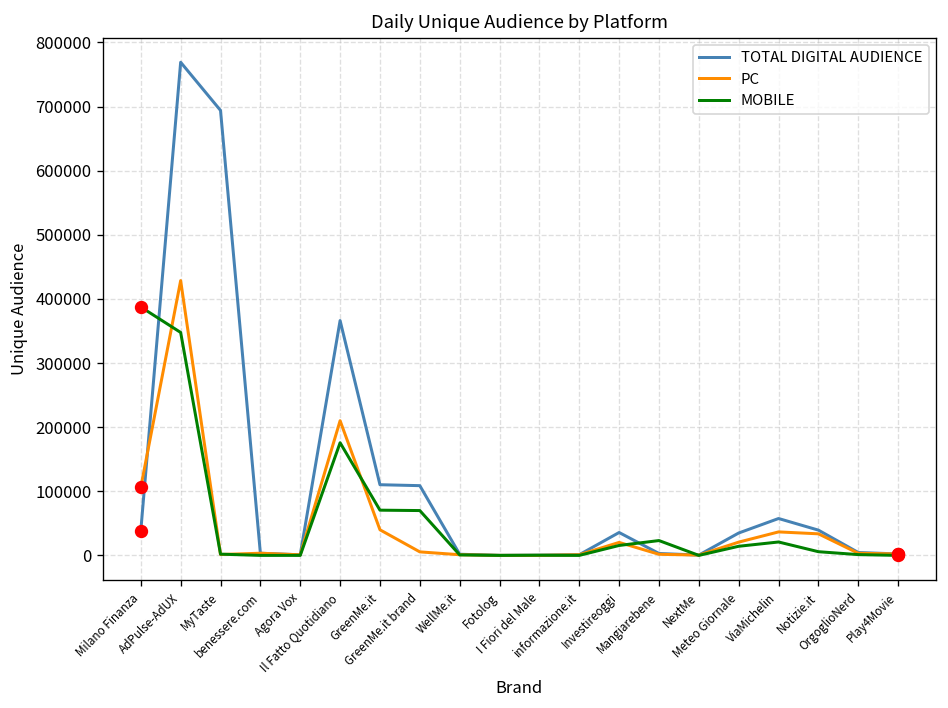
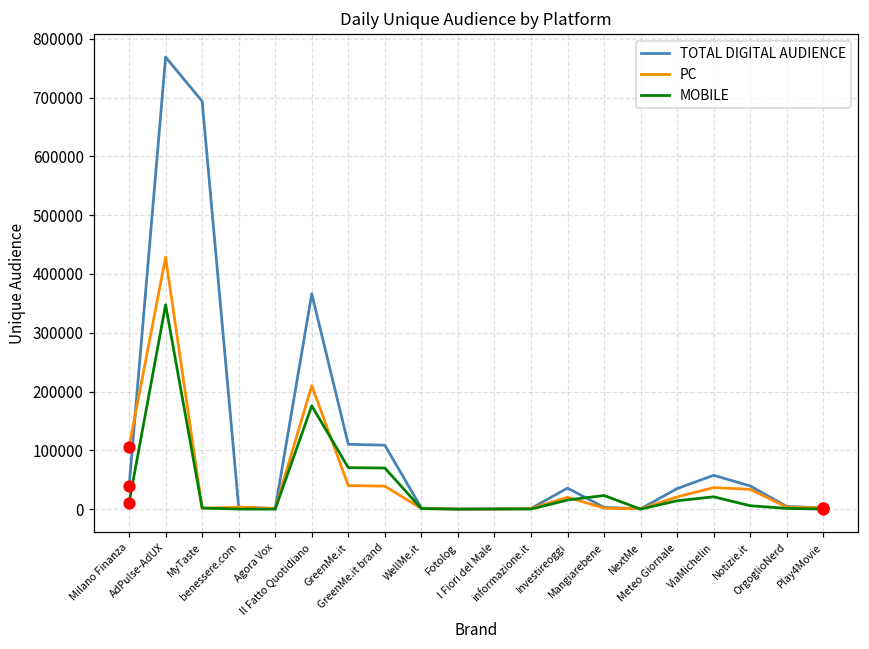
  {
    "TOTAL DIGITAL AUDIENCE": {
      "AdPulse-AdUX": 770000,
      "MyTaste": 690000,
      "Il Fatto Quotidiano": 370000,
      "GreenMe.it": 110000,
      "GreenMe.it brand": 110000,
      "Investireoggi": 40000,
      "Meteo Giornale": 30000,
      "ViaMichelin": 60000,
      "Notizie.it": 40000
    },
    "PC": {
      "AdPulse-AdUX": 430000,
      "Il Fatto Quotidiano": 210000,
      "GreenMe.it": 40000,
-     "GreenMe.it brand": 10000,
+     "GreenMe.it brand": 40000,
      "Investireoggi": 20000,
      "Meteo Giornale": 20000,
      "ViaMichelin": 40000,
      "Notizie.it": 30000
    },
    "MOBILE": {
-     "Milano Finanza": 390000,
+     "Milano Finanza": 10000,
      "AdPulse-AdUX": 350000,
      "Il Fatto Quotidiano": 180000,
      "GreenMe.it": 70000,
      "GreenMe.it brand": 70000,
      "Investireoggi": 20000,
      "Mangiarebene": 20000,
      "Meteo Giornale": 10000,
      "ViaMichelin": 20000,
      "Notizie.it": 10000
    }
  }
